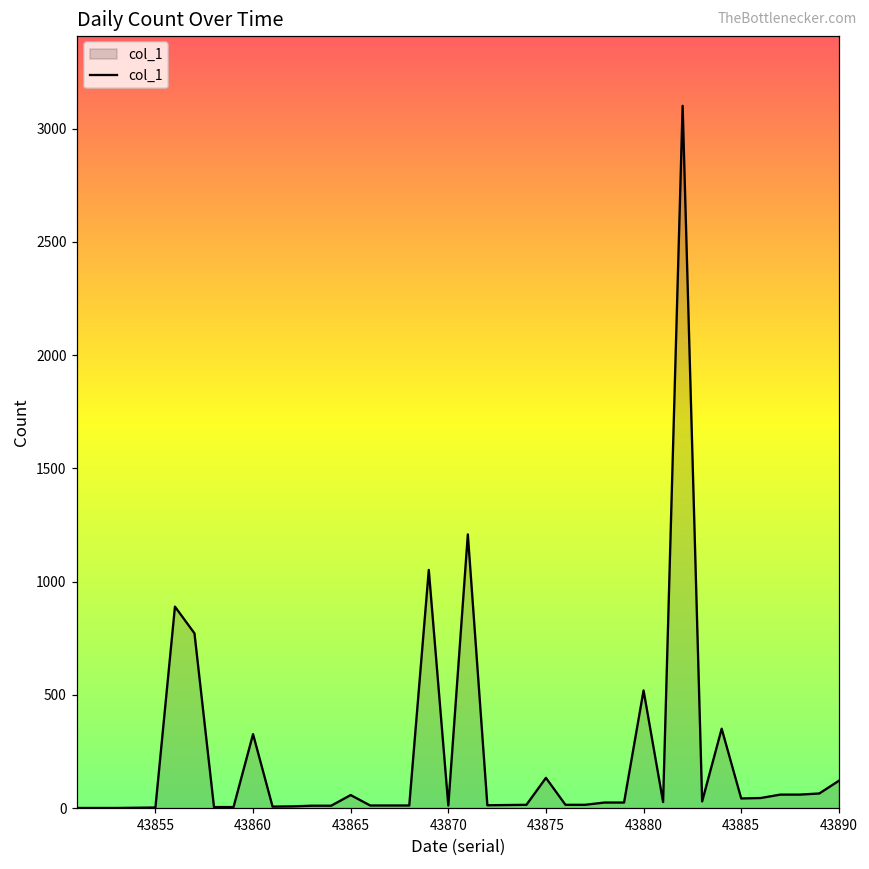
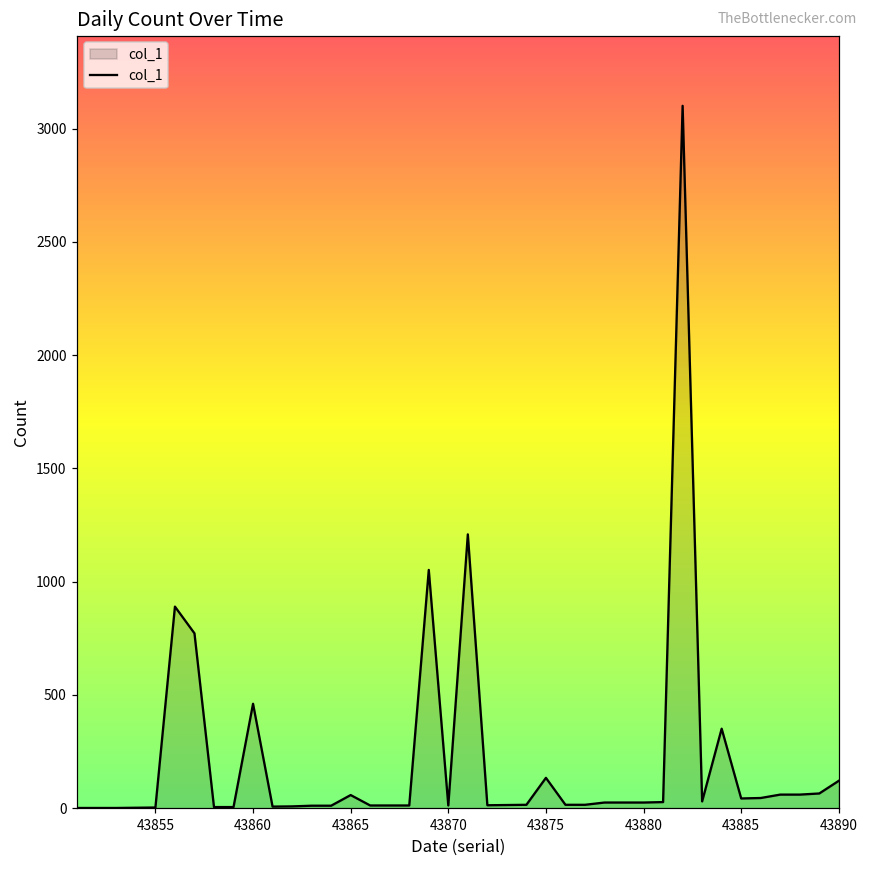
  {
    "43855": 0,
-   "43860": 330,
+   "43860": 460,
    "43865": 60,
    "43870": 10,
    "43875": 130,
-   "43880": 520,
+   "43880": 30,
    "43885": 40,
    "43890": 120
  }
